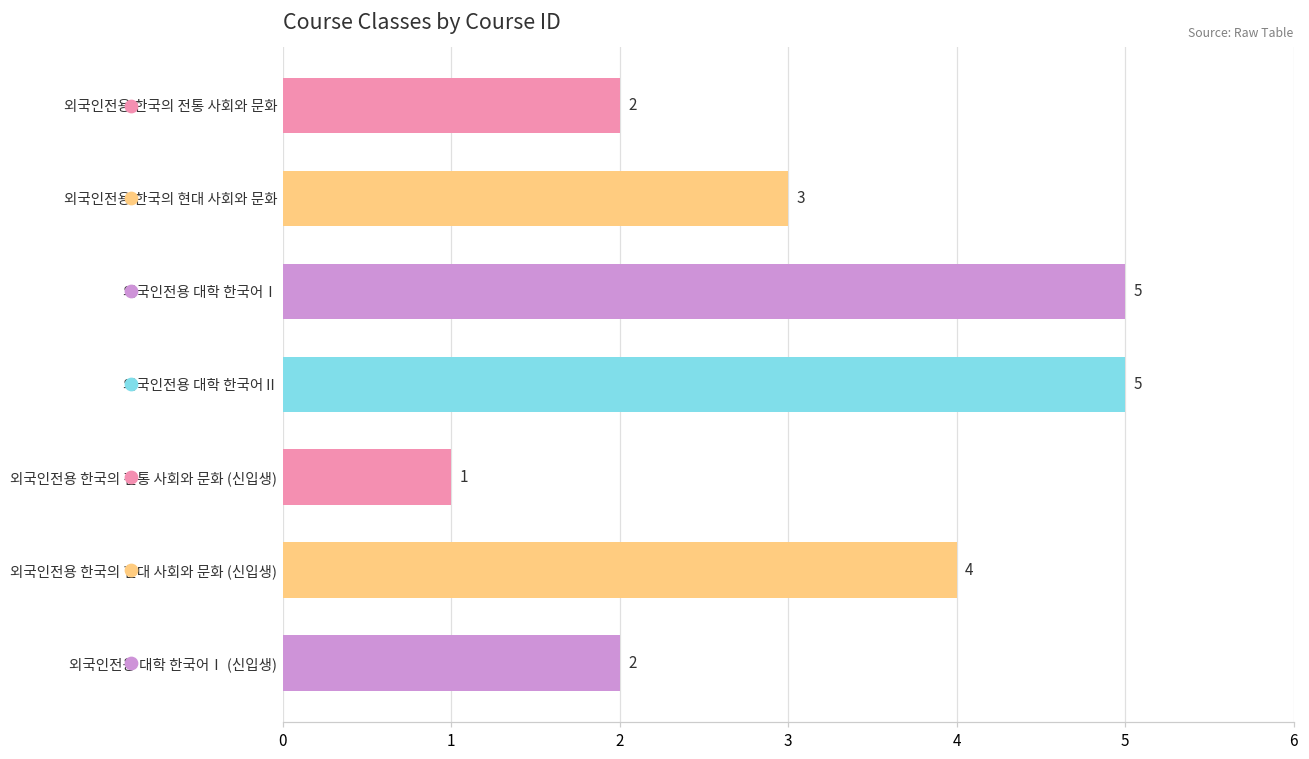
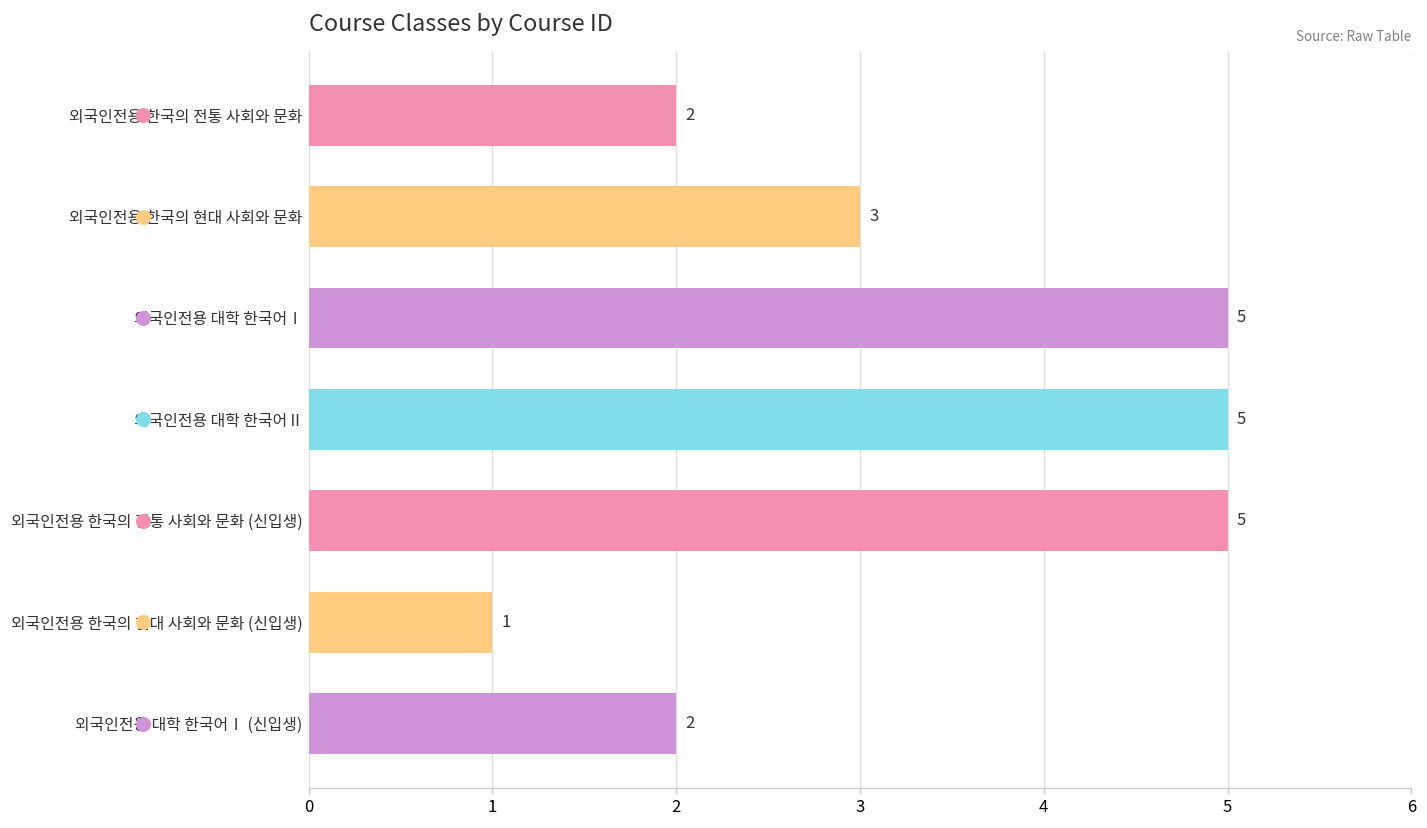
  {
    "외국인전용 한국의 전통 사회와 문화": 2,
    "외국인전용 한국의 현대 사회와 문화": 3,
    "외국인전용 대학 한국어Ⅰ": 5,
    "외국인전용 대학 한국어Ⅱ": 5,
-   "외국인전용 한국의 전통 사회와 문화 (신입생)": 1,
-   "외국인전용 한국의 현대 사회와 문화 (신입생)": 4,
+   "외국인전용 한국의 전통 사회와 문화 (신입생)": 5,
+   "외국인전용 한국의 현대 사회와 문화 (신입생)": 1,
    "외국인전용 대학 한국어Ⅰ (신입생)": 2
  }
